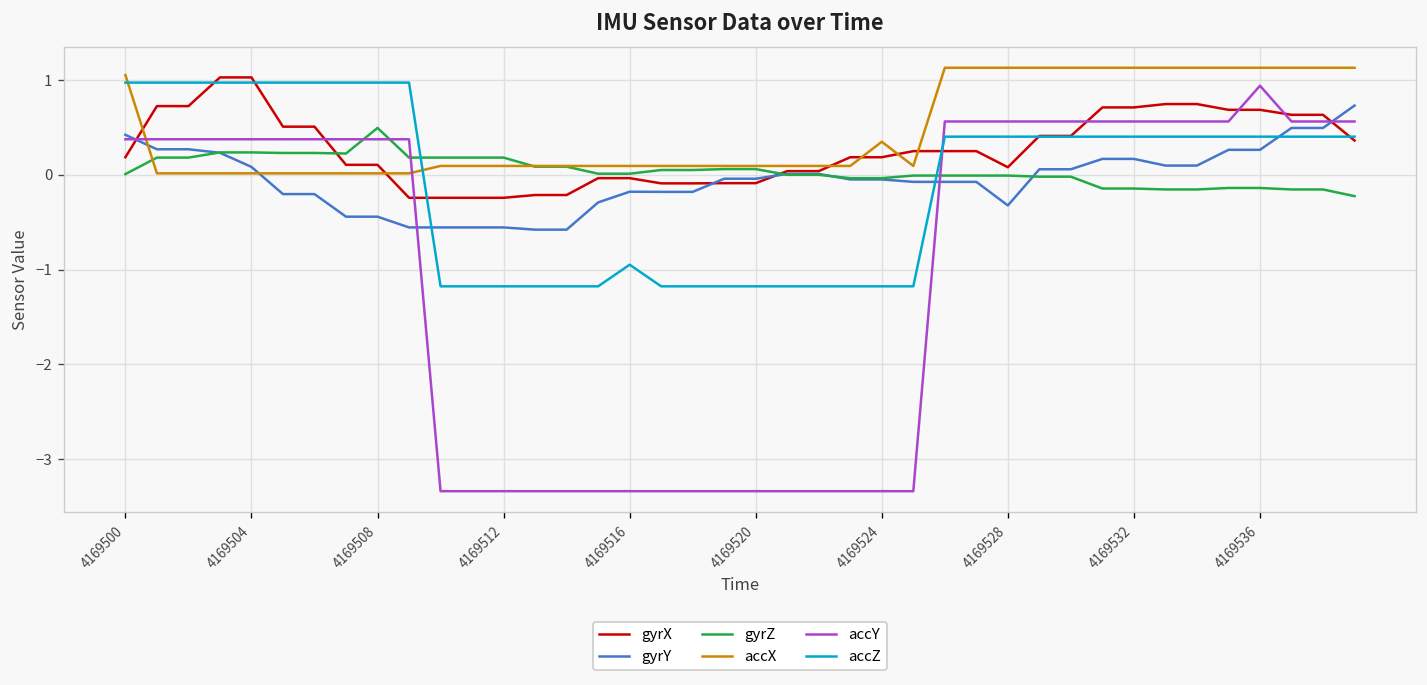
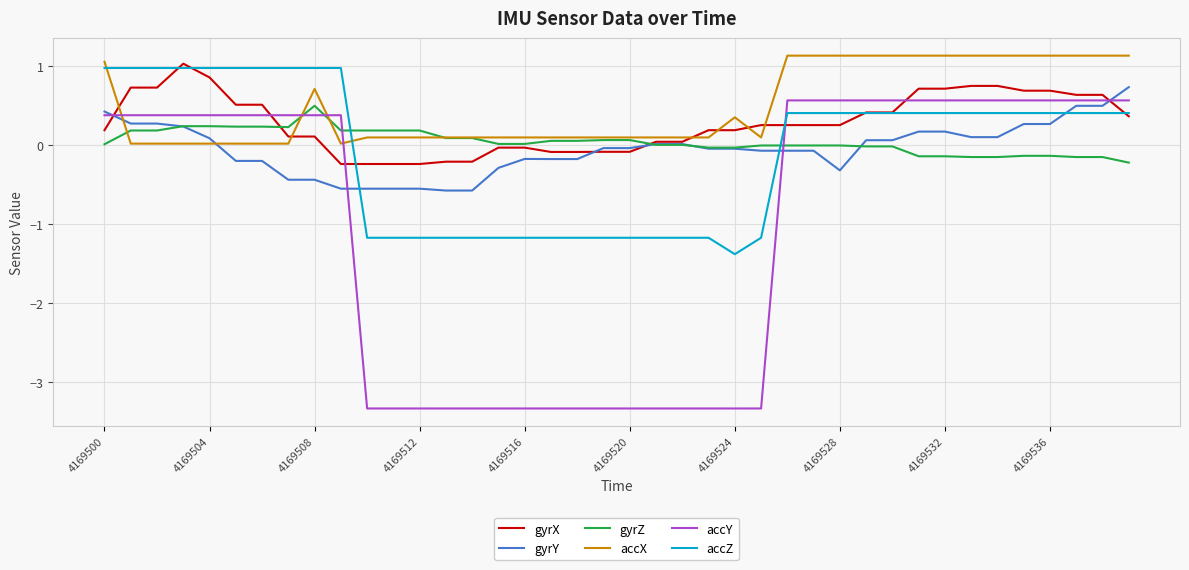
  {
    "gyrX": {
      "4169500": 0.2,
-     "4169504": 1.0,
+     "4169504": 0.9,
      "4169508": 0.1,
      "4169512": -0.2,
      "4169516": 0.0,
      "4169520": -0.1,
      "4169524": 0.2,
-     "4169528": 0.1,
+     "4169528": 0.3,
      "4169532": 0.7,
      "4169536": 0.7
    },
    "gyrY": {
      "4169500": 0.4,
      "4169504": 0.1,
      "4169508": -0.4,
      "4169512": -0.6,
      "4169516": -0.2,
      "4169520": 0.0,
      "4169528": -0.3,
      "4169532": 0.2,
      "4169536": 0.3
    },
    "gyrZ": {
      "4169500": 0.0,
      "4169504": 0.2,
      "4169508": 0.5,
      "4169512": 0.2,
      "4169516": 0.0,
      "4169520": 0.1,
      "4169528": 0.0,
      "4169532": -0.1,
      "4169536": -0.1
    },
    "accX": {
      "4169500": 1.1,
      "4169504": 0.0,
-     "4169508": 0.0,
+     "4169508": 0.7,
      "4169512": 0.1,
      "4169516": 0.1,
      "4169520": 0.1,
      "4169524": 0.3,
      "4169528": 1.1,
      "4169532": 1.1,
      "4169536": 1.1
    },
    "accY": {
      "4169500": 0.4,
      "4169504": 0.4,
      "4169508": 0.4,
      "4169512": -3.3,
      "4169516": -3.3,
      "4169520": -3.3,
      "4169524": -3.3,
      "4169528": 0.6,
      "4169532": 0.6,
-     "4169536": 0.9
+     "4169536": 0.6
    },
    "accZ": {
      "4169500": 1.0,
      "4169504": 1.0,
      "4169508": 1.0,
      "4169512": -1.2,
-     "4169516": -0.9,
+     "4169516": -1.2,
      "4169520": -1.2,
-     "4169524": -1.2,
+     "4169524": -1.4,
      "4169528": 0.4,
      "4169532": 0.4,
      "4169536": 0.4
    }
  }
